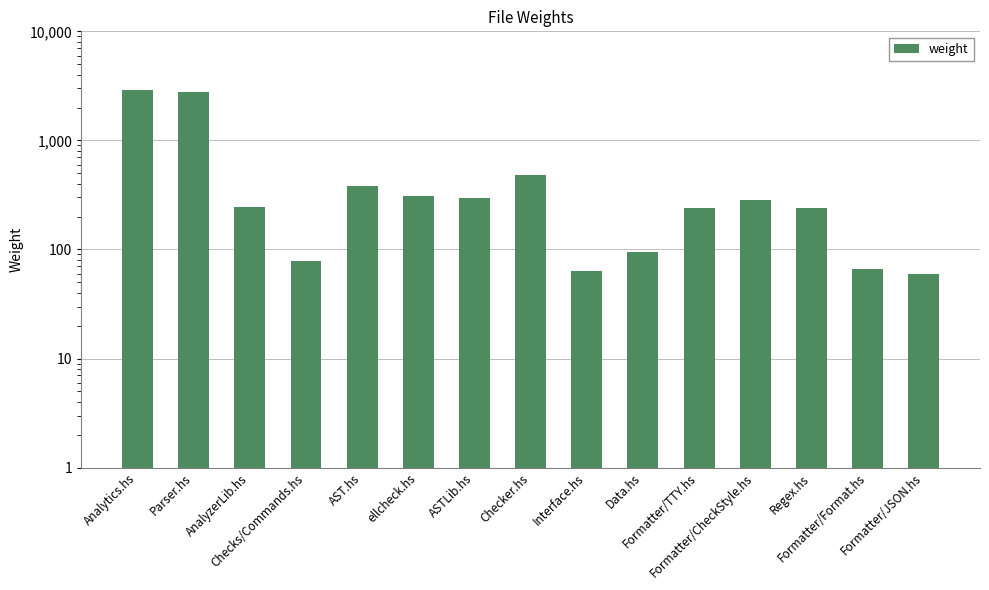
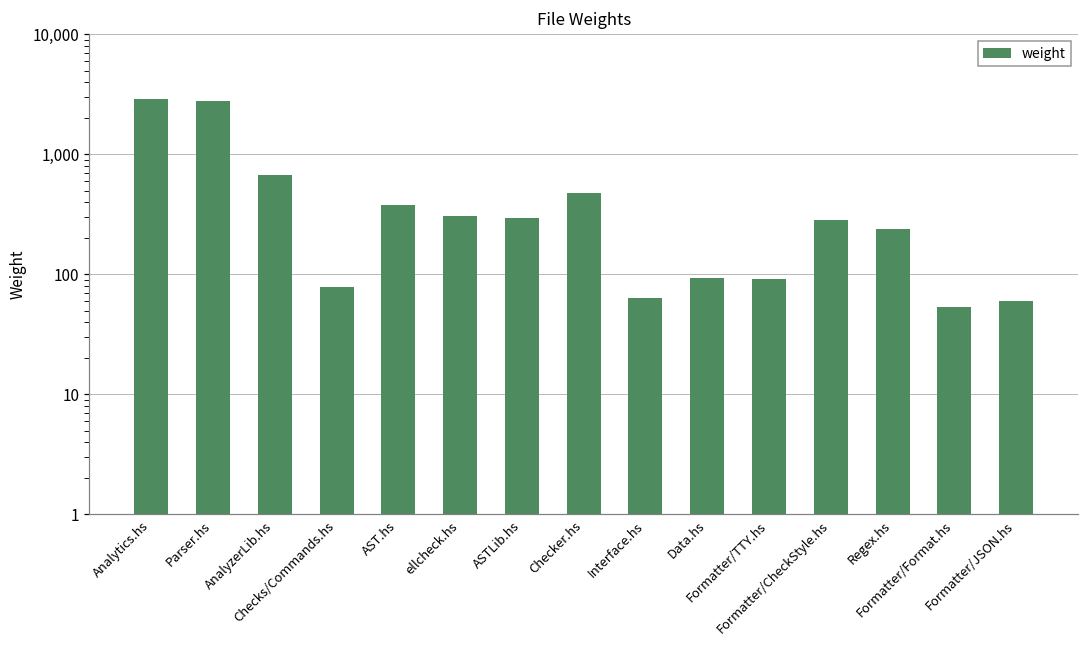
  {
    "Analytics.hs": "2,900",
    "Parser.hs": "2,800",
-   "AnalyzerLib.hs": "250",
+   "AnalyzerLib.hs": "700",
    "Checks/Commands.hs": "80",
    "AST.hs": "380",
    "ellcheck.hs": "310",
    "ASTLib.hs": "300",
    "Checker.hs": "500",
    "Interface.hs": "60",
    "Data.hs": "90",
-   "Formatter/TTY.hs": "240",
+   "Formatter/TTY.hs": "90",
    "Formatter/CheckStyle.hs": "290",
    "Regex.hs": "240",
-   "Formatter/Format.hs": "70",
+   "Formatter/Format.hs": "50",
    "Formatter/JSON.hs": "60"
  }
